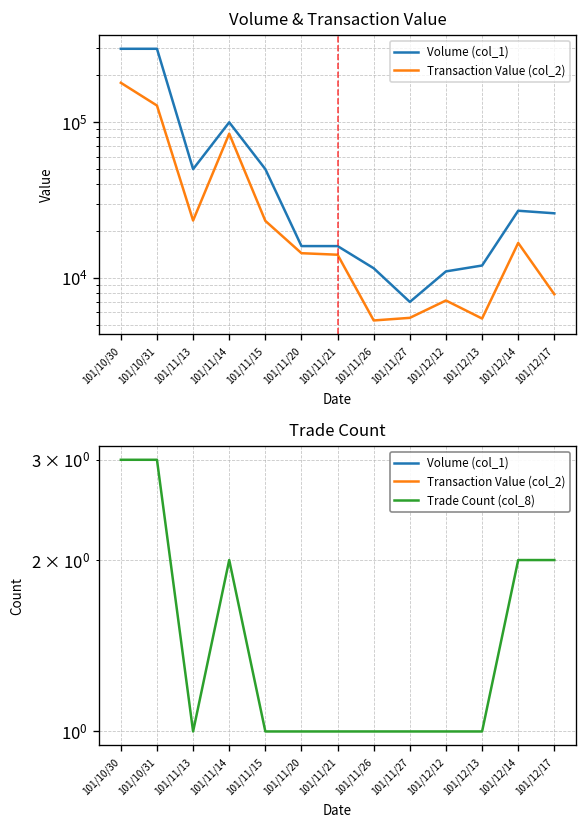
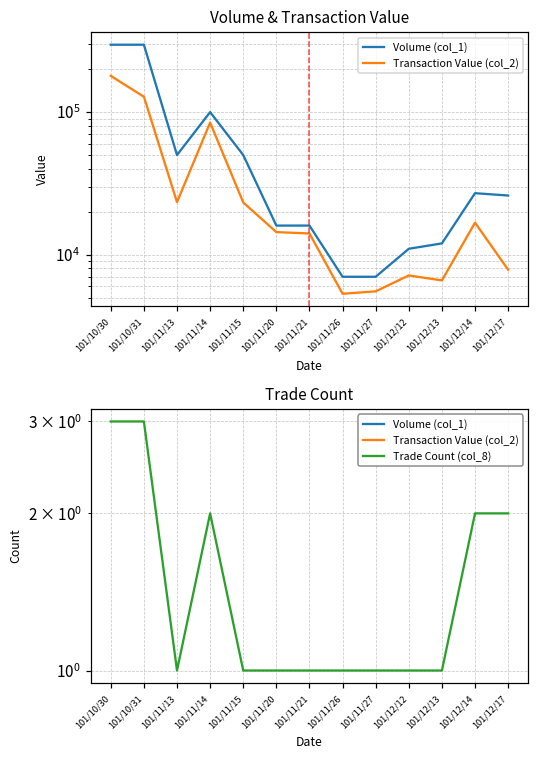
  {
    "Volume & Transaction Value": {
      "Volume (col_1)": {
        "101/10/30": 300000,
        "101/10/31": 300000,
        "101/11/13": 50000,
        "101/11/14": 100000,
        "101/11/15": 50000,
        "101/11/20": 16000,
        "101/11/21": 16000,
-       "101/11/26": 12000,
+       "101/11/26": 7000,
        "101/11/27": 7000,
        "101/12/12": 11000,
        "101/12/13": 12000,
        "101/12/14": 27000,
        "101/12/17": 26000
      },
      "Transaction Value (col_2)": {
        "101/10/30": 180000,
        "101/10/31": 130000,
        "101/11/13": 23000,
        "101/11/14": 80000,
        "101/11/15": 23000,
        "101/11/20": 14000,
        "101/11/21": 14000,
        "101/11/26": 5300,
        "101/11/27": 5500,
        "101/12/12": 7000,
-       "101/12/13": 5500,
+       "101/12/13": 7000,
        "101/12/14": 17000,
        "101/12/17": 8000
      }
    }
  }
